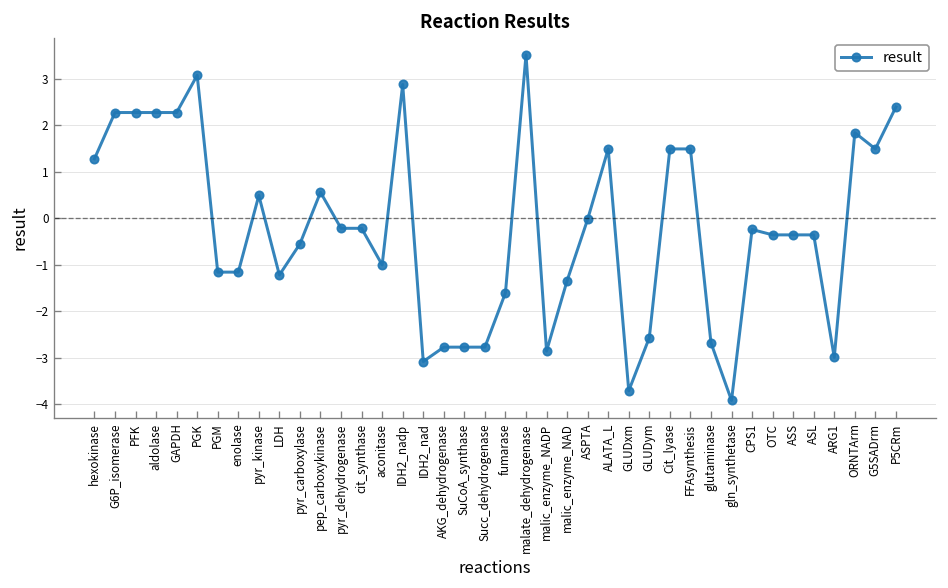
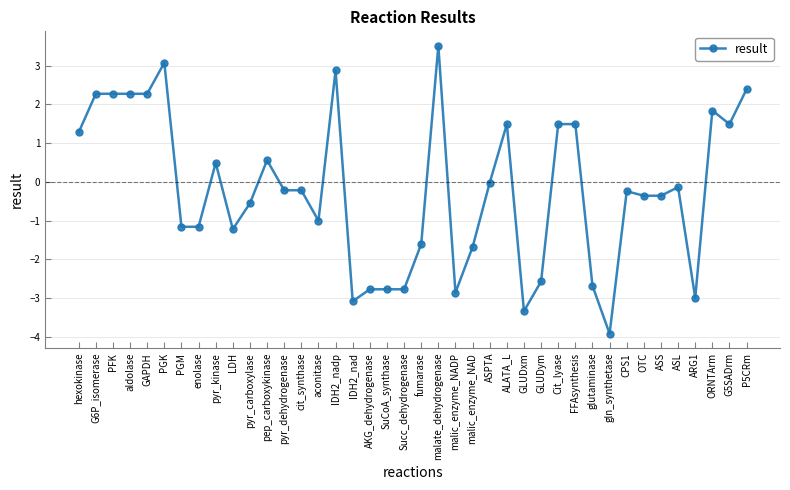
  {
    "hexokinase": 1.3,
    "G6P_isomerase": 2.3,
    "PFK": 2.3,
    "aldolase": 2.3,
    "GAPDH": 2.3,
    "PGK": 3.1,
    "PGM": -1.2,
    "enolase": -1.2,
    "pyr_kinase": 0.5,
    "LDH": -1.2,
    "pyr_carboxylase": -0.6,
    "pep_carboxykinase": 0.6,
    "pyr_dehydrogenase": -0.2,
    "cit_synthase": -0.2,
    "aconitase": -1.0,
    "IDH2_nadp": 2.9,
    "IDH2_nad": -3.1,
    "AKG_dehydrogenase": -2.8,
    "SuCoA_synthase": -2.8,
    "Succ_dehydrogenase": -2.8,
    "fumarase": -1.6,
    "malate_dehydrogenase": 3.5,
    "malic_enzyme_NADP": -2.9,
-   "malic_enzyme_NAD": -1.3,
+   "malic_enzyme_NAD": -1.7,
    "ASPTA": 0.0,
    "ALATA_L": 1.5,
-   "GLUDxm": -3.7,
+   "GLUDxm": -3.3,
    "GLUDym": -2.6,
    "Cit_lyase": 1.5,
    "FFAsynthesis": 1.5,
    "glutaminase": -2.7,
    "gln_synthetase": -3.9,
    "CPS1": -0.2,
    "OTC": -0.4,
    "ASS": -0.4,
-   "ASL": -0.4,
+   "ASL": -0.1,
    "ARG1": -3.0,
    "ORNTArm": 1.8,
    "G5SADrm": 1.5,
    "P5CRm": 2.4
  }
